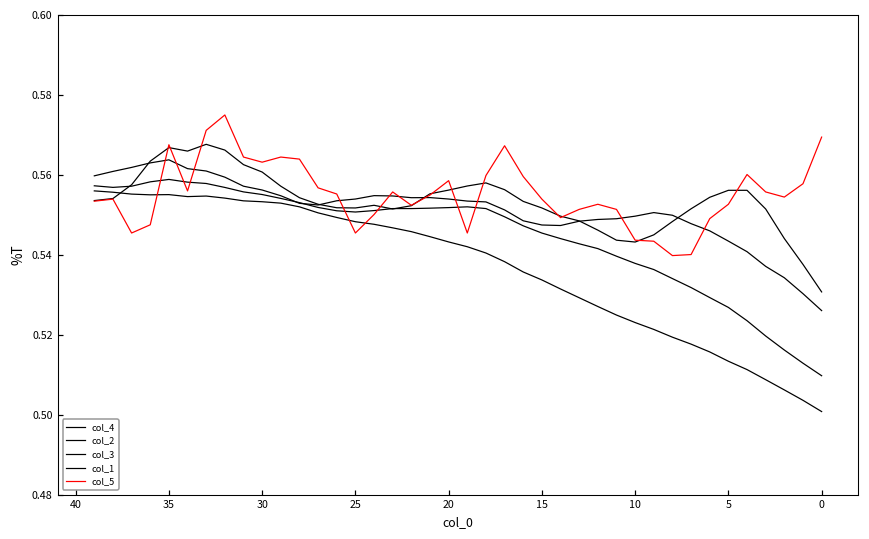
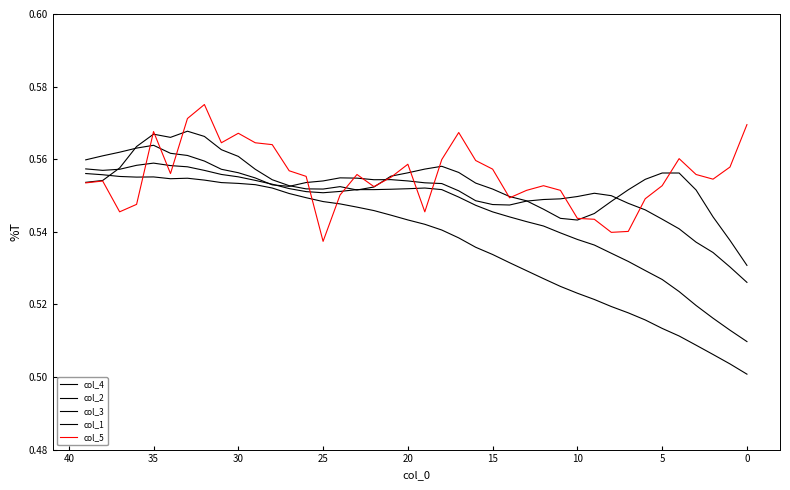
  {
    "col_5": {
      "35": 0.568,
-     "30": 0.563,
-     "25": 0.546,
+     "30": 0.567,
+     "25": 0.537,
      "20": 0.559,
-     "15": 0.554,
+     "15": 0.557,
      "5": 0.553,
      "0": 0.570
    }
  }
